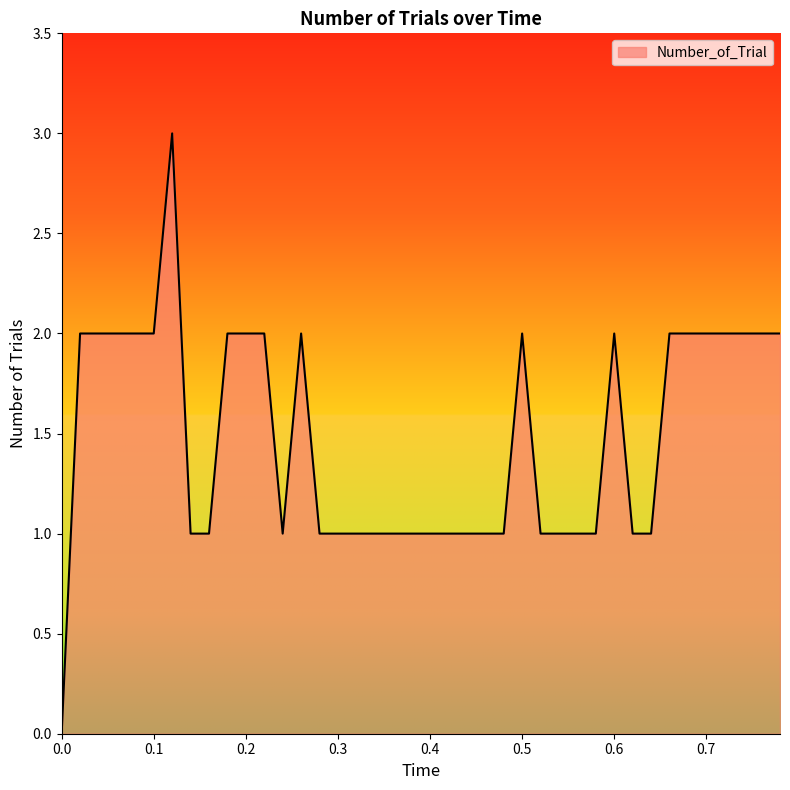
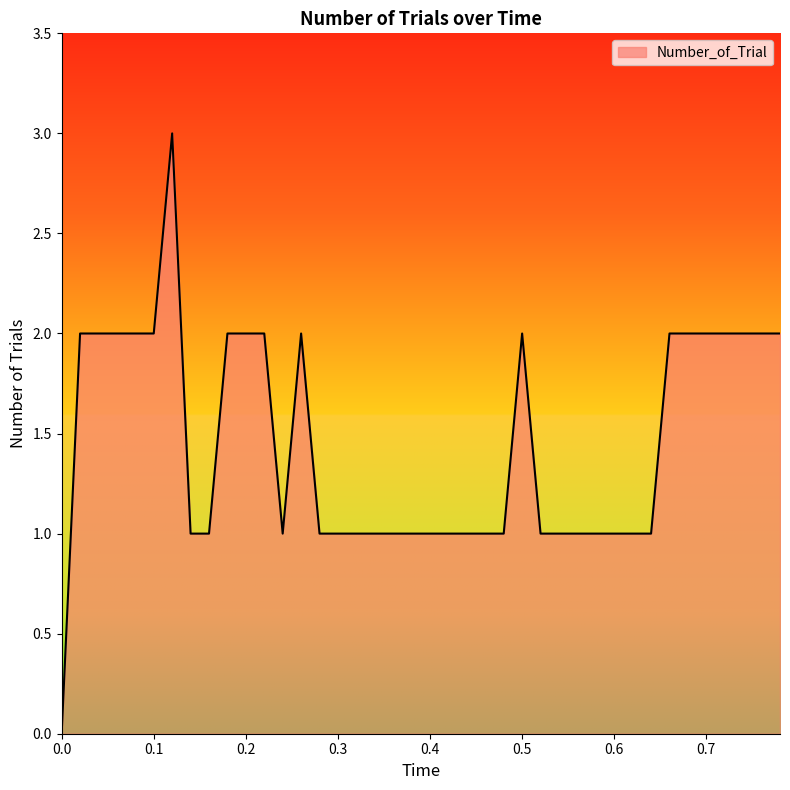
  {
    "0.0": 0,
    "0.1": 2,
    "0.2": 2,
    "0.3": 1,
    "0.4": 1,
    "0.5": 2,
-   "0.6": 2,
+   "0.6": 1,
    "0.7": 2
  }
